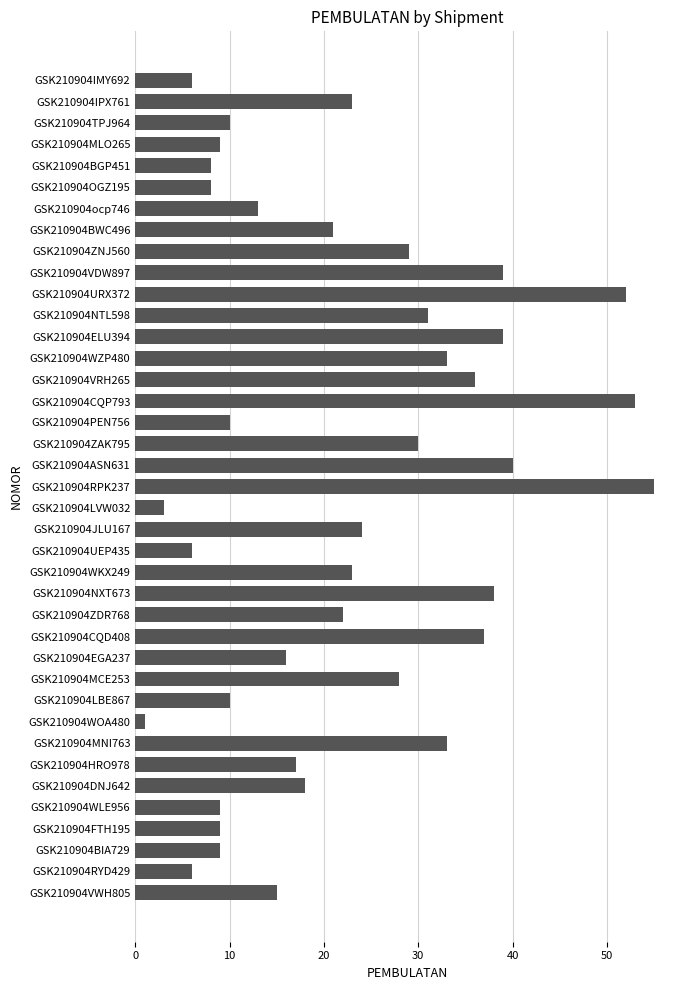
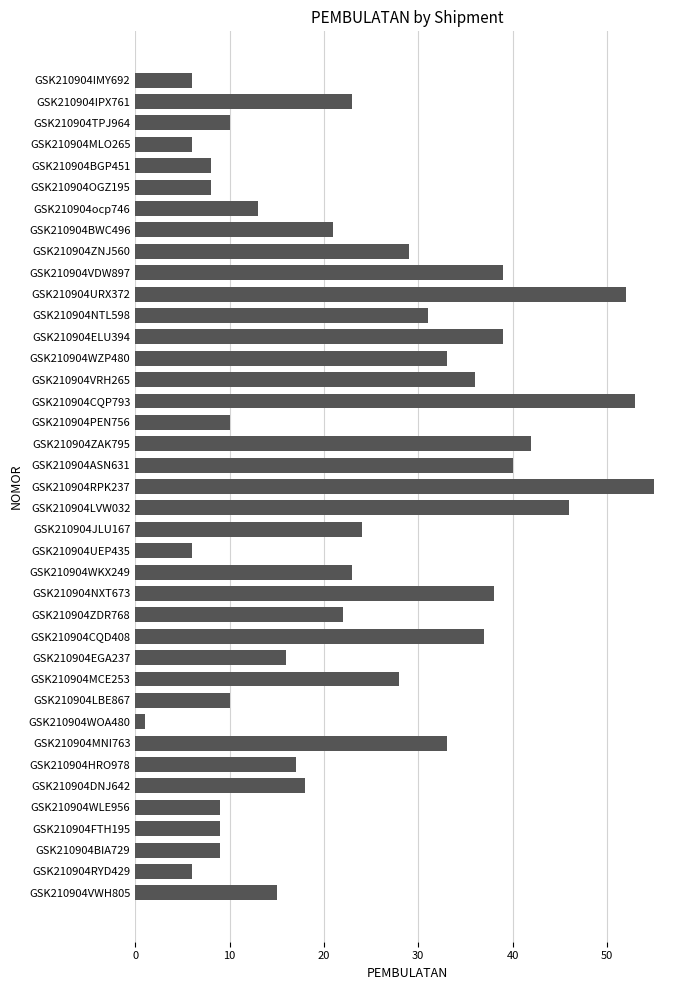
  {
    "GSK210904IMY692": 6,
    "GSK210904IPX761": 23,
    "GSK210904TPJ964": 10,
-   "GSK210904MLO265": 9,
+   "GSK210904MLO265": 6,
    "GSK210904BGP451": 8,
    "GSK210904OGZ195": 8,
    "GSK210904ocp746": 13,
    "GSK210904BWC496": 21,
    "GSK210904ZNJ560": 29,
    "GSK210904VDW897": 39,
    "GSK210904URX372": 52,
    "GSK210904NTL598": 31,
    "GSK210904ELU394": 39,
    "GSK210904WZP480": 33,
    "GSK210904VRH265": 36,
    "GSK210904CQP793": 53,
    "GSK210904PEN756": 10,
-   "GSK210904ZAK795": 30,
+   "GSK210904ZAK795": 42,
    "GSK210904ASN631": 40,
    "GSK210904RPK237": 55,
-   "GSK210904LVW032": 3,
+   "GSK210904LVW032": 46,
    "GSK210904JLU167": 24,
    "GSK210904UEP435": 6,
    "GSK210904WKX249": 23,
    "GSK210904NXT673": 38,
    "GSK210904ZDR768": 22,
    "GSK210904CQD408": 37,
    "GSK210904EGA237": 16,
    "GSK210904MCE253": 28,
    "GSK210904LBE867": 10,
    "GSK210904WOA480": 1,
    "GSK210904MNI763": 33,
    "GSK210904HRO978": 17,
    "GSK210904DNJ642": 18,
    "GSK210904WLE956": 9,
    "GSK210904FTH195": 9,
    "GSK210904BIA729": 9,
    "GSK210904RYD429": 6,
    "GSK210904VWH805": 15
  }
